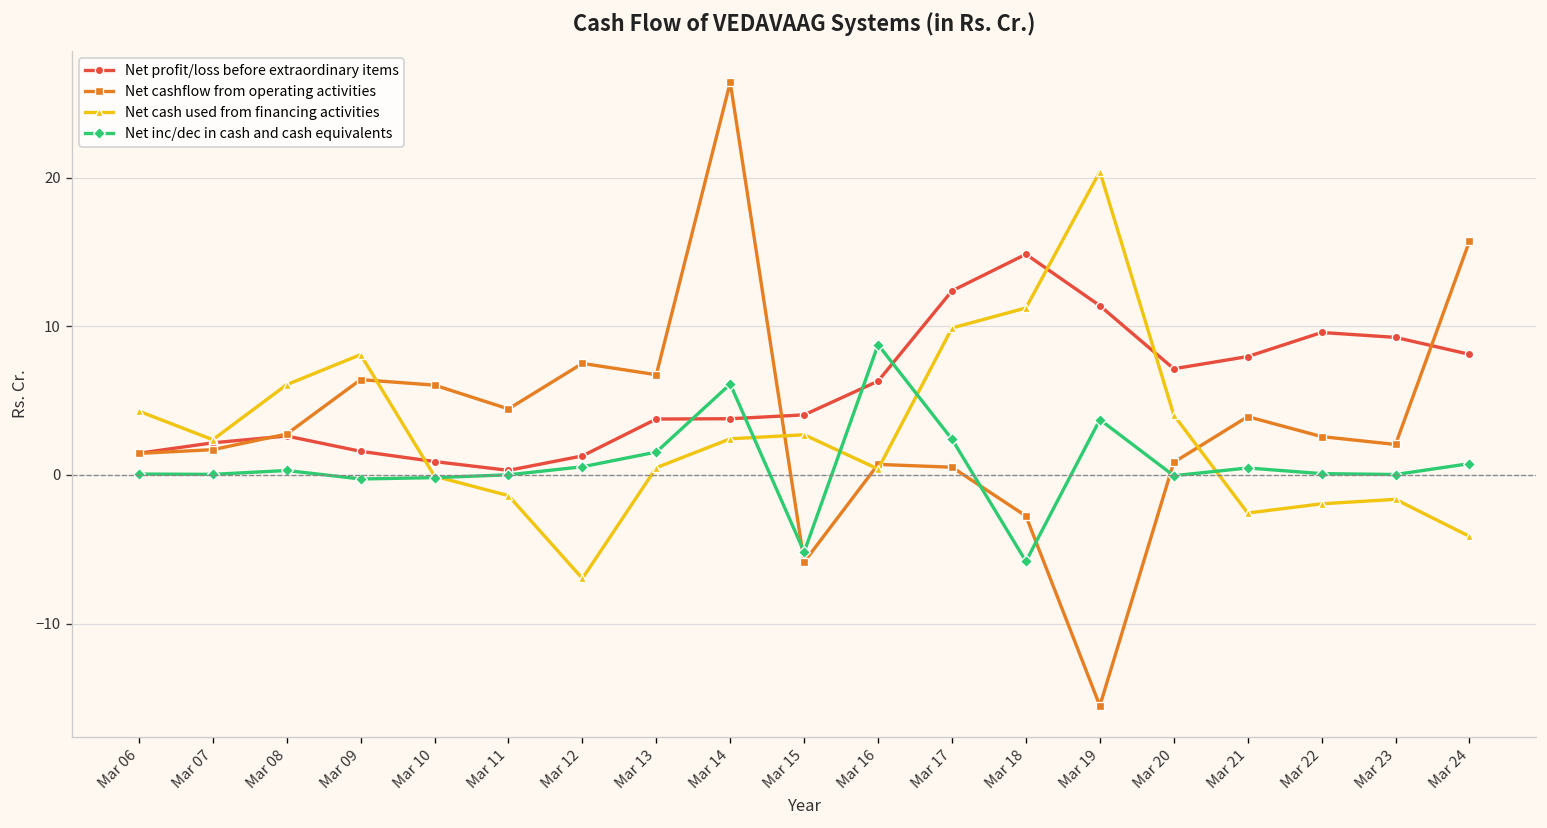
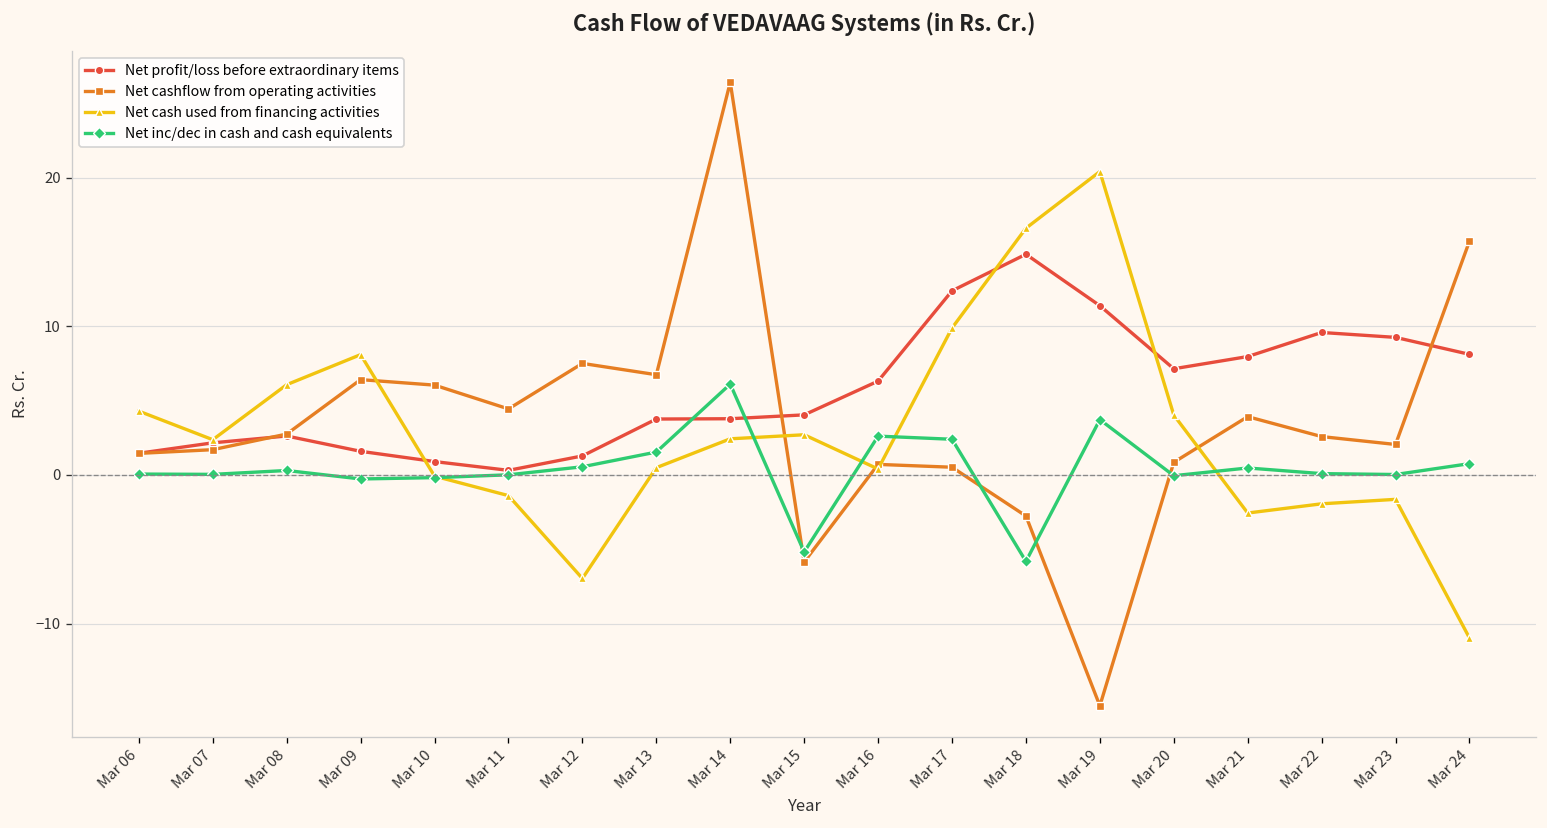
  {
    "Net cash used from financing activities": {
      "Mar 06": 4.3,
      "Mar 07": 2.4,
      "Mar 08": 6.1,
      "Mar 09": 8.1,
      "Mar 11": -1.4,
      "Mar 12": -7.0,
      "Mar 13": 0.5,
      "Mar 14": 2.4,
      "Mar 15": 2.7,
      "Mar 16": 0.4,
      "Mar 17": 9.9,
-     "Mar 18": 11.2,
+     "Mar 18": 16.6,
      "Mar 19": 20.4,
      "Mar 20": 4.0,
      "Mar 21": -2.6,
      "Mar 22": -1.9,
      "Mar 23": -1.6,
-     "Mar 24": -4.1
+     "Mar 24": -11.0
    },
    "Net inc/dec in cash and cash equivalents": {
      "Mar 06": 0.1,
      "Mar 07": 0.0,
      "Mar 08": 0.3,
      "Mar 09": -0.3,
      "Mar 11": 0.0,
      "Mar 12": 0.6,
      "Mar 13": 1.5,
      "Mar 14": 6.1,
      "Mar 15": -5.2,
-     "Mar 16": 8.8,
+     "Mar 16": 2.6,
      "Mar 17": 2.4,
      "Mar 18": -5.8,
      "Mar 19": 3.7,
      "Mar 20": -0.1,
      "Mar 21": 0.5,
      "Mar 22": 0.1,
      "Mar 23": 0.0,
      "Mar 24": 0.8
    }
  }
